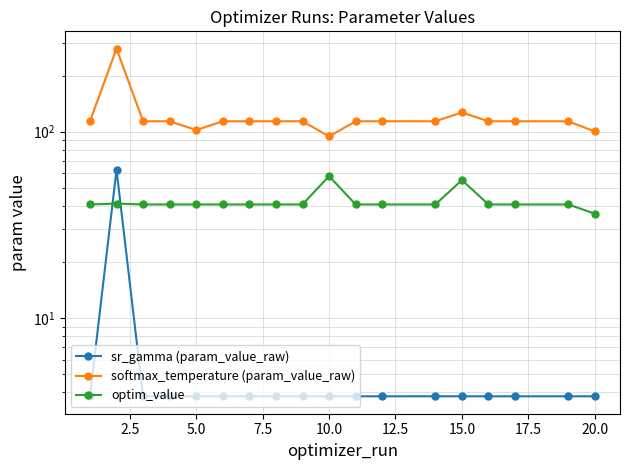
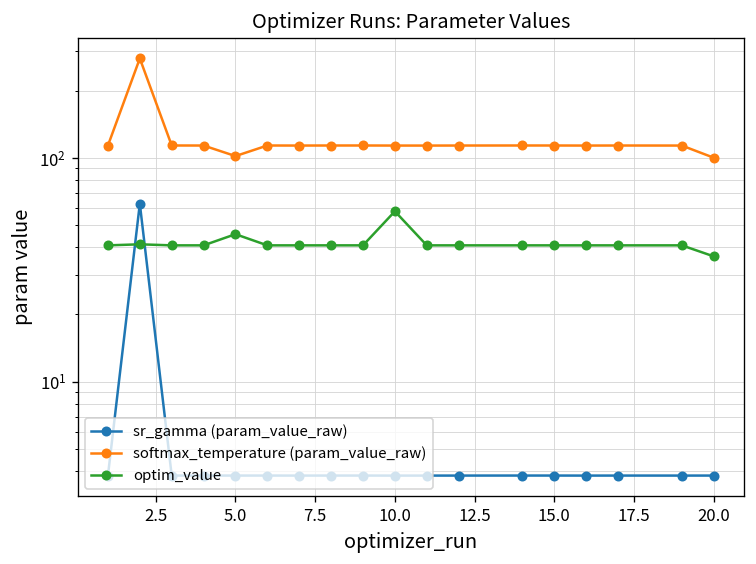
  {
    "sr_gamma (param_value_raw)": {
      "15.0": 3.8,
      "20.0": 3.8
    },
    "softmax_temperature (param_value_raw)": {
      "5.0": 100,
-     "10.0": 90,
-     "15.0": 130,
+     "10.0": 110,
+     "15.0": 110,
      "20.0": 100
    },
    "optim_value": {
-     "5.0": 41,
+     "5.0": 46,
      "10.0": 58,
-     "15.0": 55,
+     "15.0": 41,
      "20.0": 36
    }
  }
